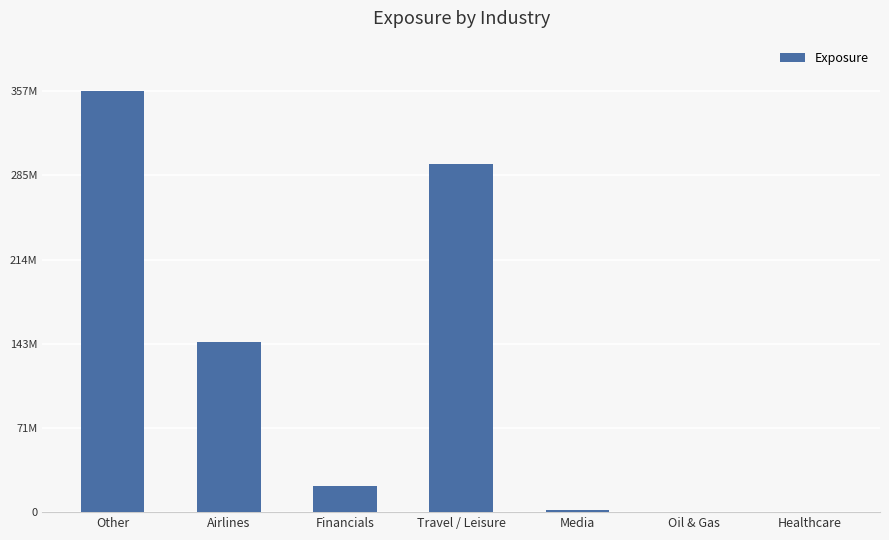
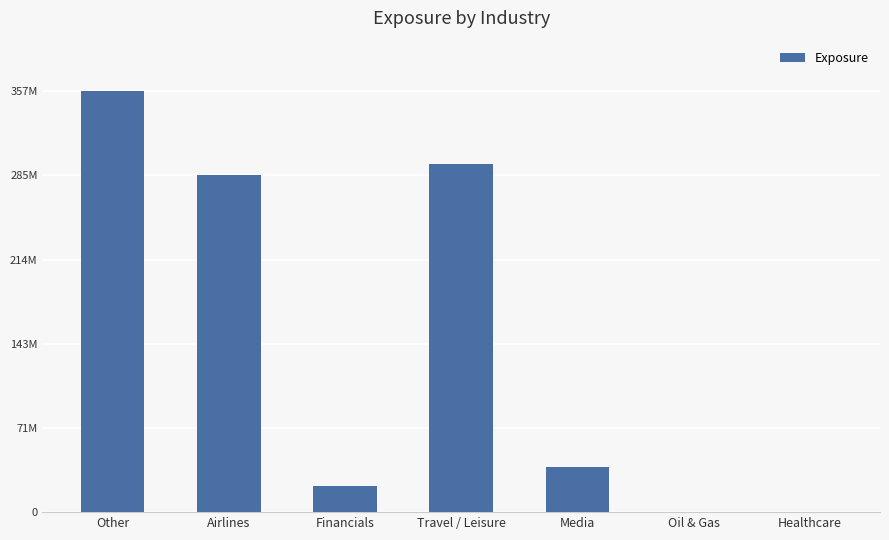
  {
    "Other": 357000000,
-   "Airlines": 144000000,
+   "Airlines": 285000000,
    "Financials": 23000000,
    "Travel / Leisure": 295000000,
-   "Media": 1000000
+   "Media": 38000000
  }
